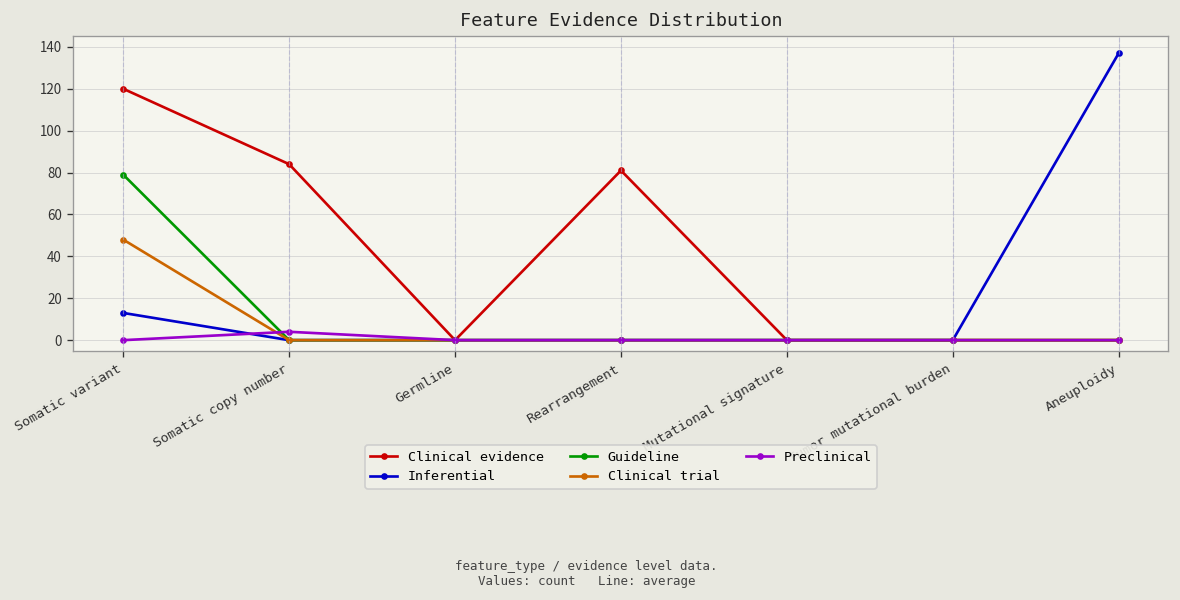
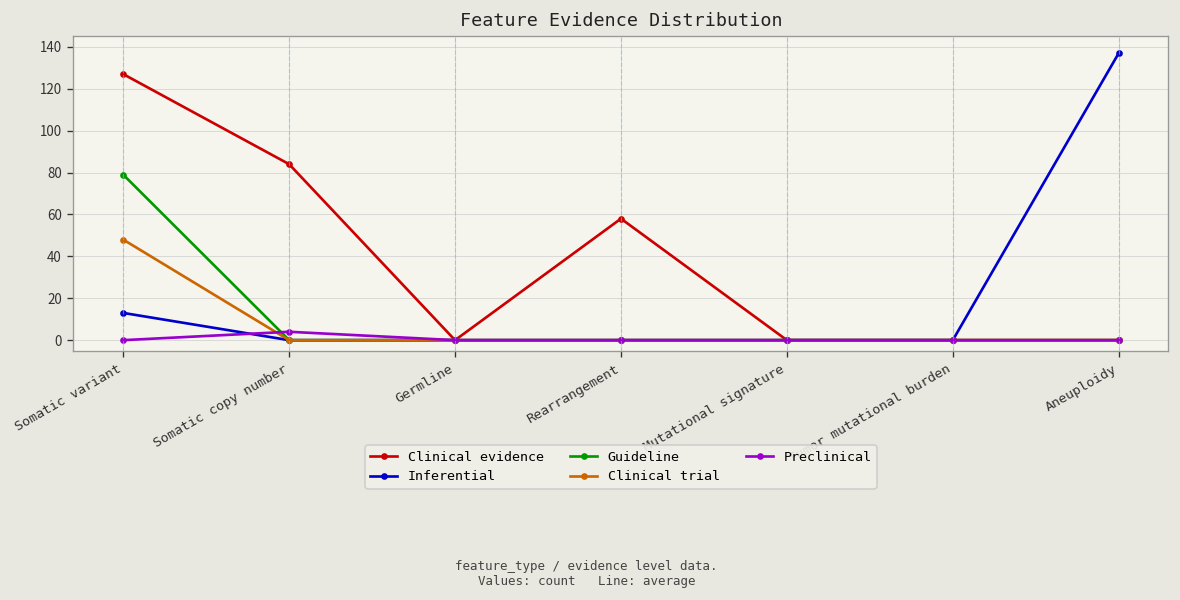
  {
    "Clinical evidence": {
-     "Somatic variant": 120,
+     "Somatic variant": 127,
      "Somatic copy number": 84,
-     "Rearrangement": 81
+     "Rearrangement": 58
    },
    "Inferential": {
      "Somatic variant": 13,
      "Aneuploidy": 137
    },
    "Guideline": {
      "Somatic variant": 79
    },
    "Clinical trial": {
      "Somatic variant": 48
    },
    "Preclinical": {
      "Somatic variant": 0,
      "Somatic copy number": 4
    }
  }
